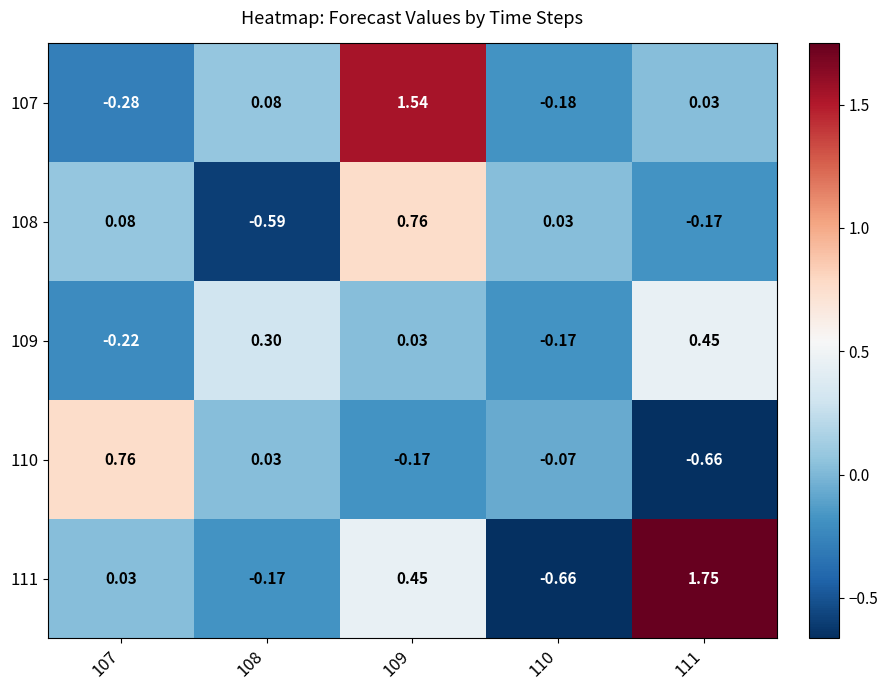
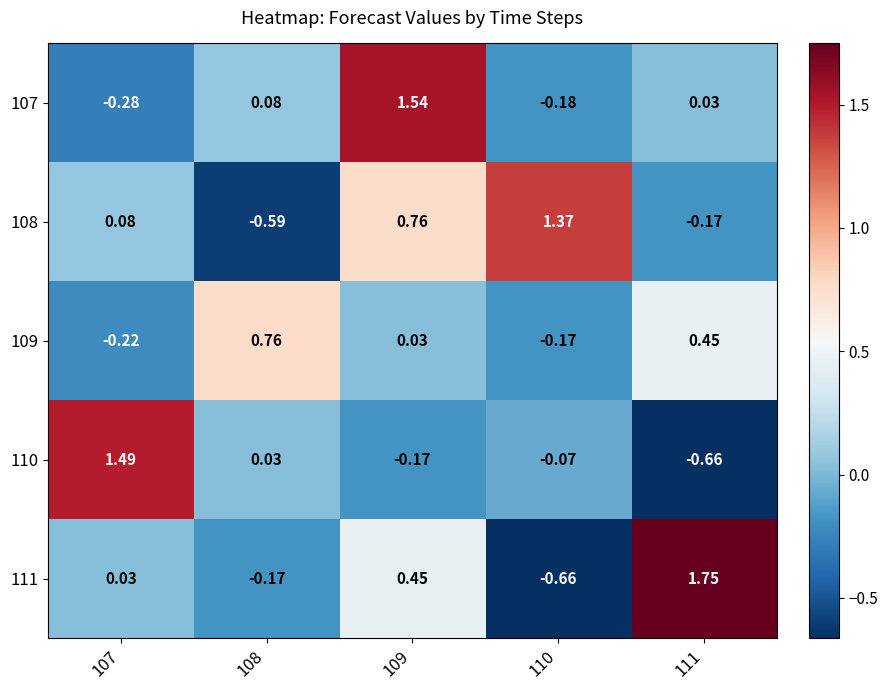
  {
    "107": {
      "107": -0.28,
      "108": 0.08,
      "109": 1.54,
      "110": -0.18,
      "111": 0.03
    },
    "108": {
      "107": 0.08,
      "108": -0.59,
      "109": 0.76,
-     "110": 0.03,
+     "110": 1.37,
      "111": -0.17
    },
    "109": {
      "107": -0.22,
-     "108": 0.30,
+     "108": 0.76,
      "109": 0.03,
      "110": -0.17,
      "111": 0.45
    },
    "110": {
-     "107": 0.76,
+     "107": 1.49,
      "108": 0.03,
      "109": -0.17,
      "110": -0.07,
      "111": -0.66
    },
    "111": {
      "107": 0.03,
      "108": -0.17,
      "109": 0.45,
      "110": -0.66,
      "111": 1.75
    }
  }
